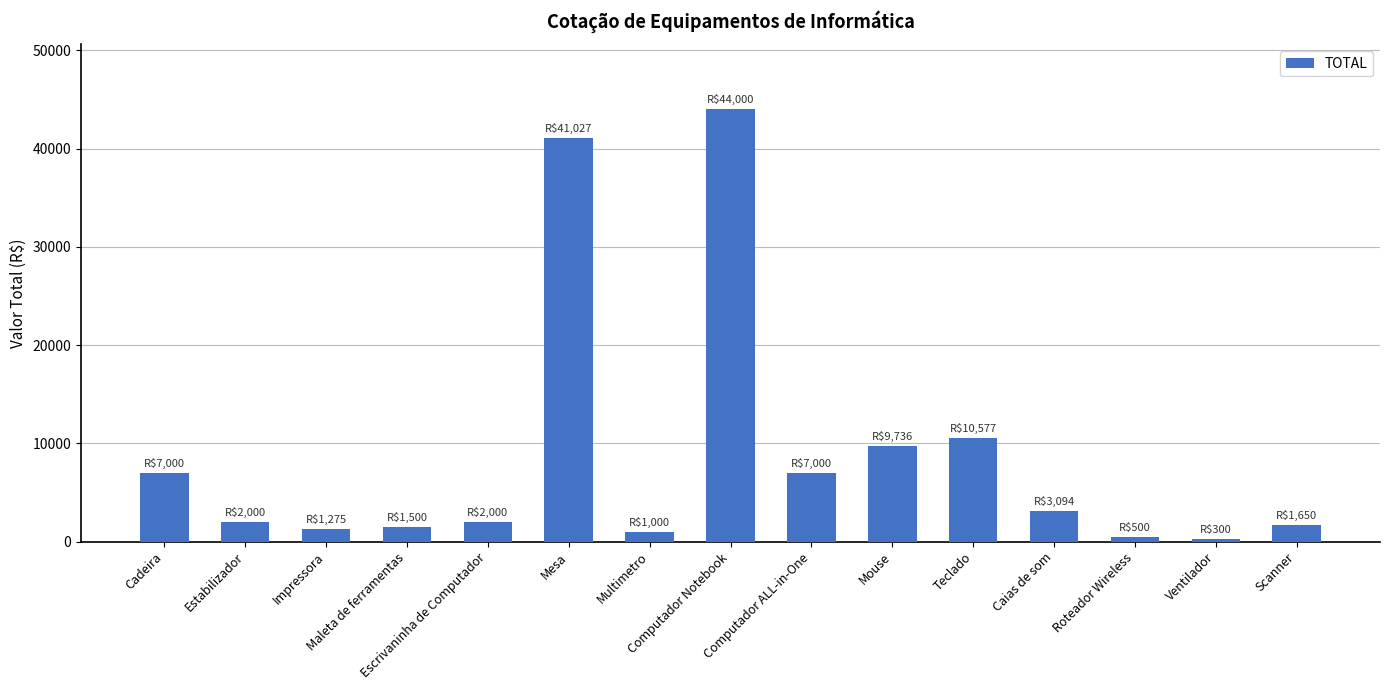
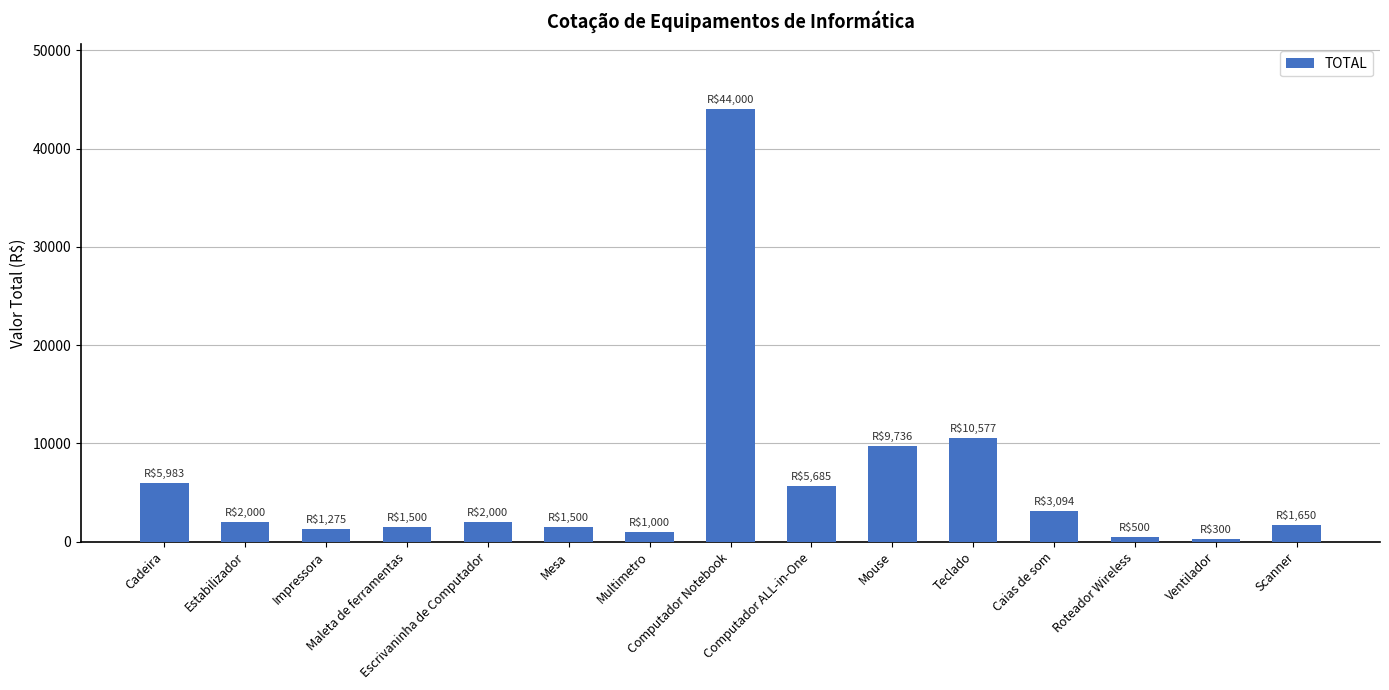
  {
-   "Cadeira": "$7,000",
+   "Cadeira": "$5,983",
    "Estabilizador": "$2,000",
    "Impressora": "$1,275",
    "Maleta de ferramentas": "$1,500",
    "Escrivaninha de Computador": "$2,000",
-   "Mesa": "$41,027",
+   "Mesa": "$1,500",
    "Multimetro": "$1,000",
    "Computador Notebook": "$44,000",
-   "Computador ALL-in-One": "$7,000",
+   "Computador ALL-in-One": "$5,685",
    "Mouse": "$9,736",
    "Teclado": "$10,577",
    "Caias de som": "$3,094",
    "Roteador Wireless": "$500",
    "Ventilador": "$300",
    "Scanner": "$1,650"
  }
